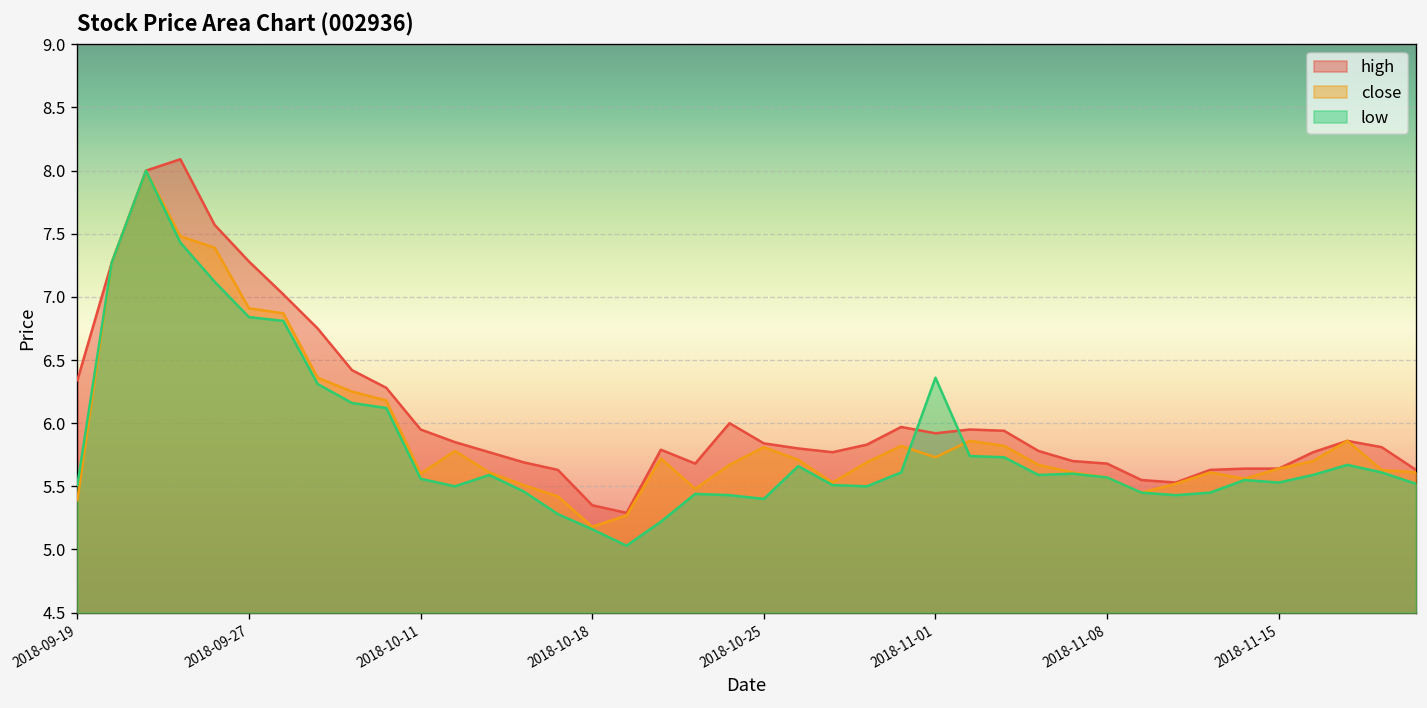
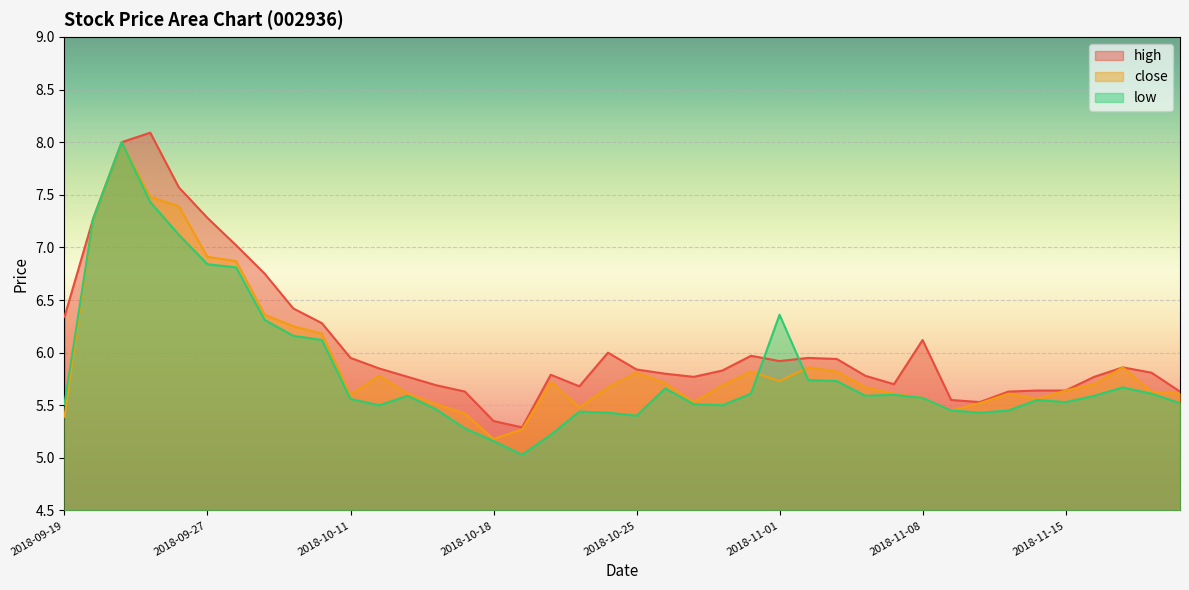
  {
    "high": {
      "2018-09-19": 6.34,
      "2018-09-27": 7.28,
      "2018-10-11": 5.95,
      "2018-10-18": 5.35,
      "2018-10-25": 5.84,
      "2018-11-01": 5.92,
-     "2018-11-08": 5.68
+     "2018-11-08": 6.12
    },
    "close": {
      "2018-09-19": 5.39,
      "2018-09-27": 6.91,
      "2018-10-11": 5.60,
      "2018-10-25": 5.81,
      "2018-11-01": 5.73
    },
    "low": {
      "2018-09-19": 5.51,
      "2018-09-27": 6.84,
      "2018-10-11": 5.56,
      "2018-10-25": 5.40,
      "2018-11-01": 6.36,
      "2018-11-15": 5.53
    }
  }
